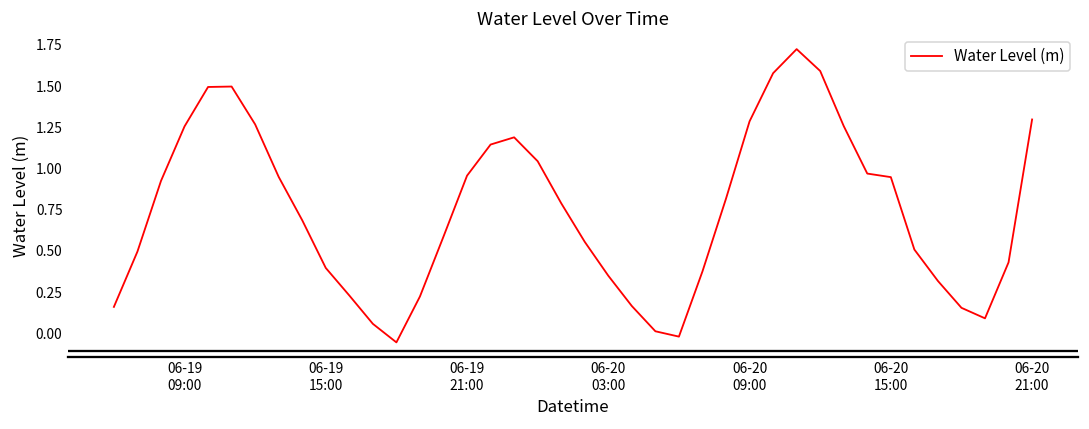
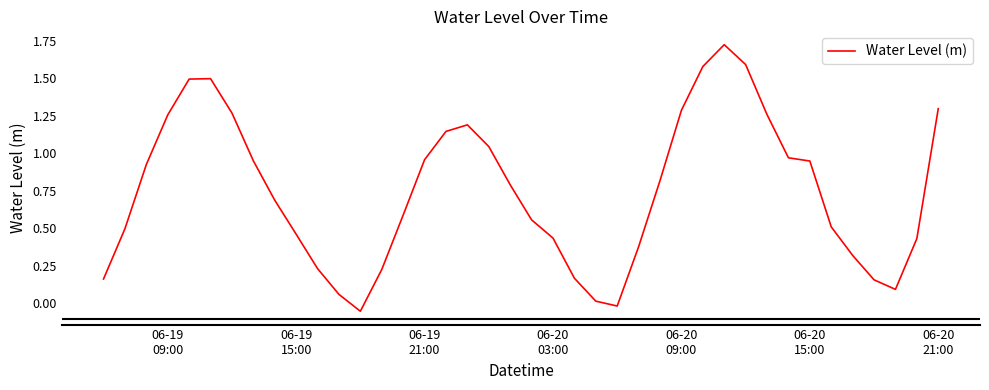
  {
    "06-19 09:00": 1.25,
-   "06-19 15:00": 0.40,
+   "06-19 15:00": 0.46,
    "06-19 21:00": 0.96,
-   "06-20 03:00": 0.35,
+   "06-20 03:00": 0.43,
    "06-20 09:00": 1.29,
    "06-20 15:00": 0.95,
    "06-20 21:00": 1.30
  }
